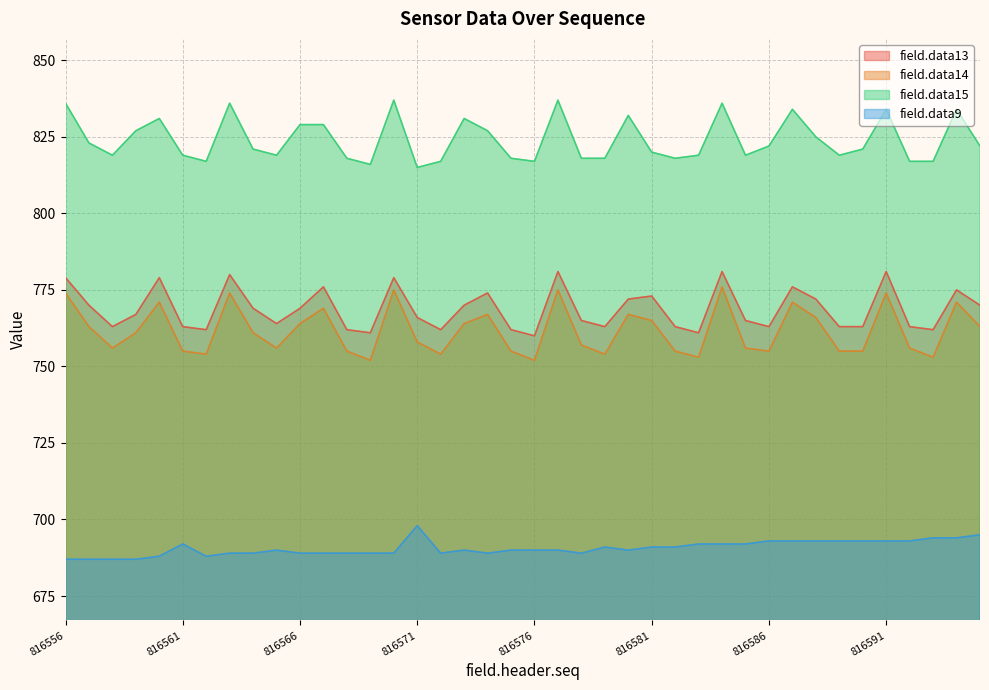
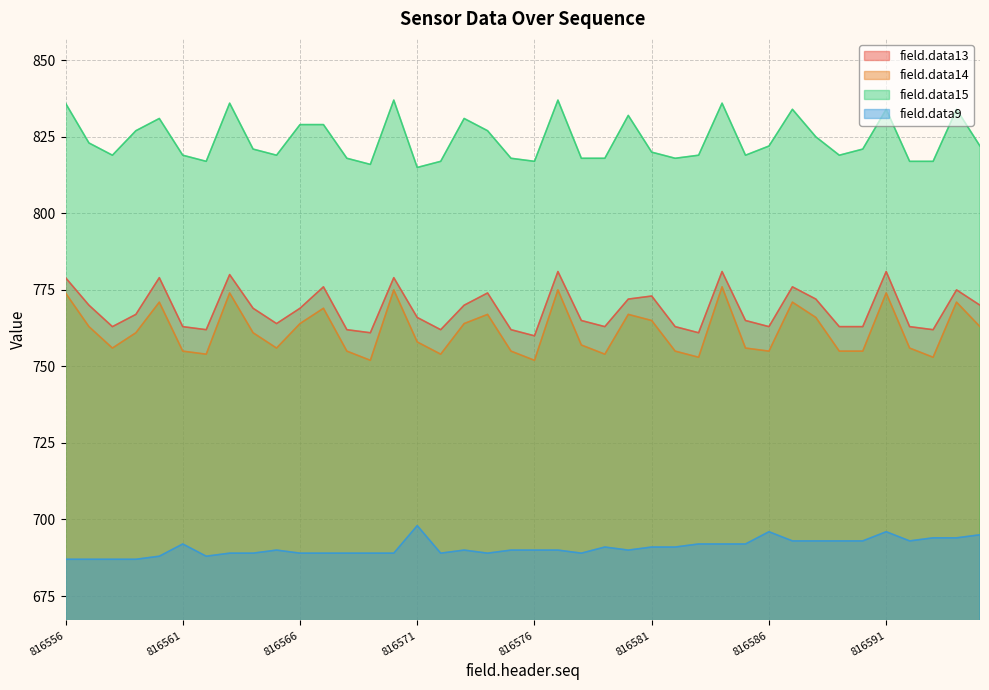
  {
    "field.data15": {
      "816556": 836,
      "816561": 819,
      "816566": 829,
      "816571": 815,
      "816576": 817,
      "816581": 820,
      "816586": 822
    },
    "field.data9": {
      "816556": 687,
      "816561": 692,
      "816566": 689,
      "816571": 698,
      "816576": 690,
      "816581": 691,
-     "816586": 693,
-     "816591": 693
+     "816586": 696,
+     "816591": 696
    }
  }
